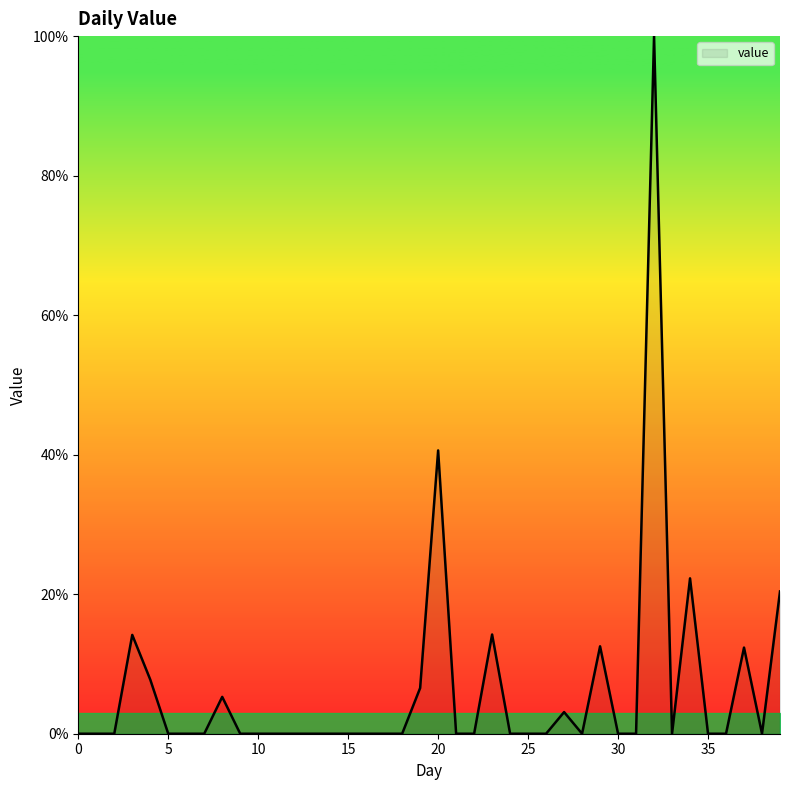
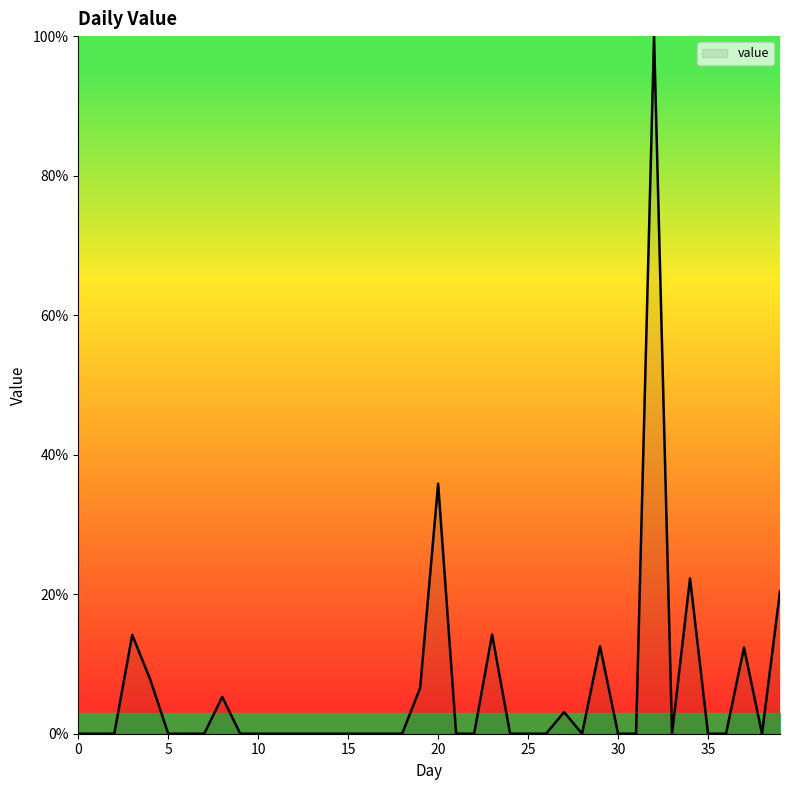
  {
    "value": {
      "0": "0%",
      "5": "0%",
      "10": "0%",
      "15": "0%",
-     "20": "41%",
+     "20": "36%",
      "25": "0%",
      "30": "0%",
      "35": "0%"
    }
  }
